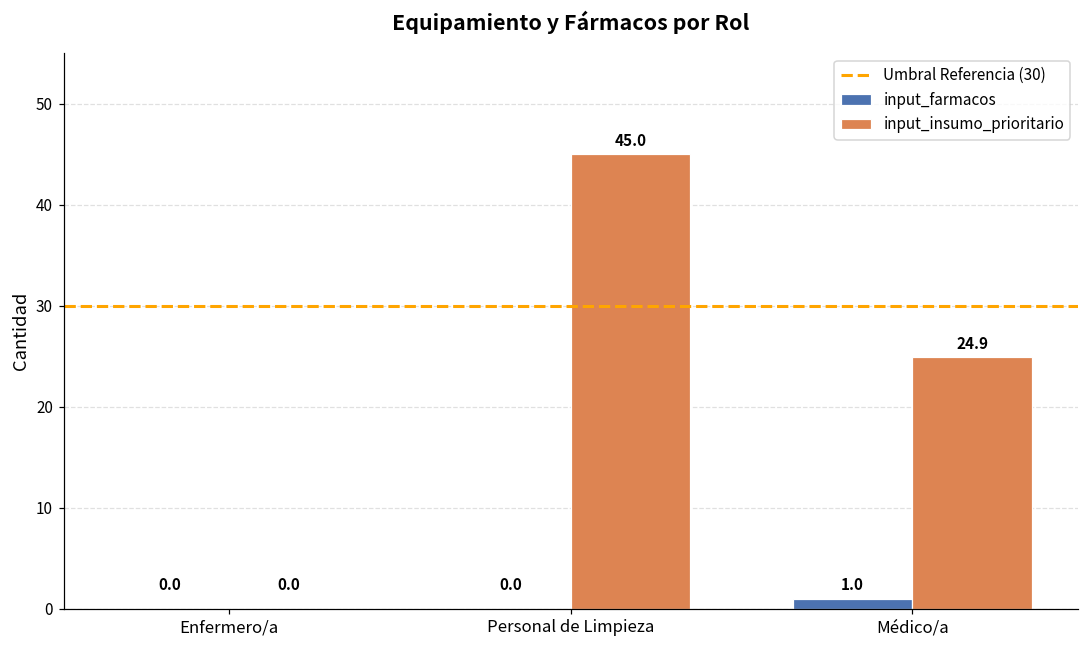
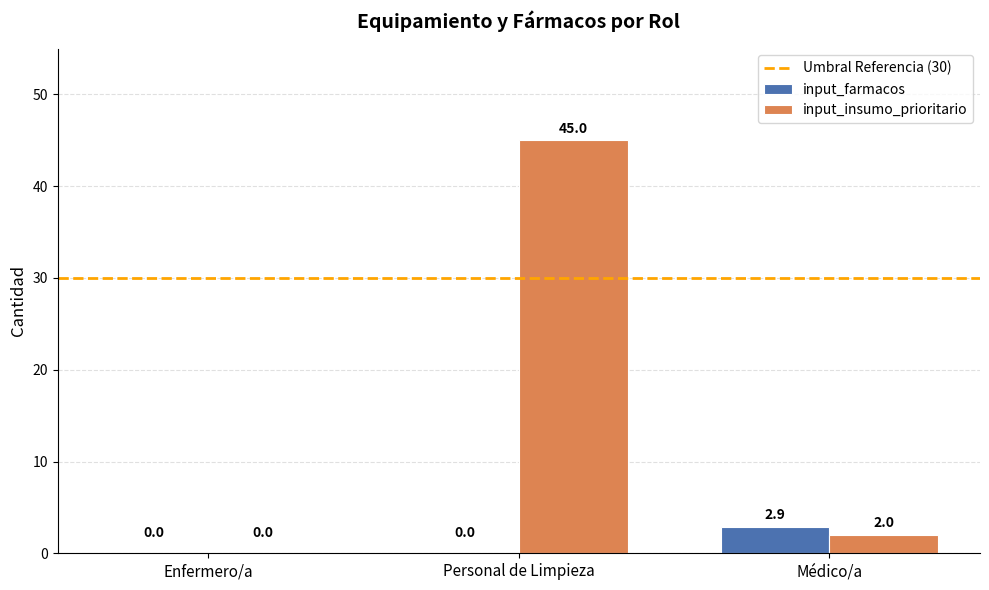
  {
    "input_farmacos": {
      "Enfermero/a": 0.0,
      "Personal de Limpieza": 0.0,
-     "Médico/a": 1.0
+     "Médico/a": 2.9
    },
    "input_insumo_prioritario": {
      "Enfermero/a": 0.0,
      "Personal de Limpieza": 45.0,
-     "Médico/a": 24.9
+     "Médico/a": 2.0
    }
  }
